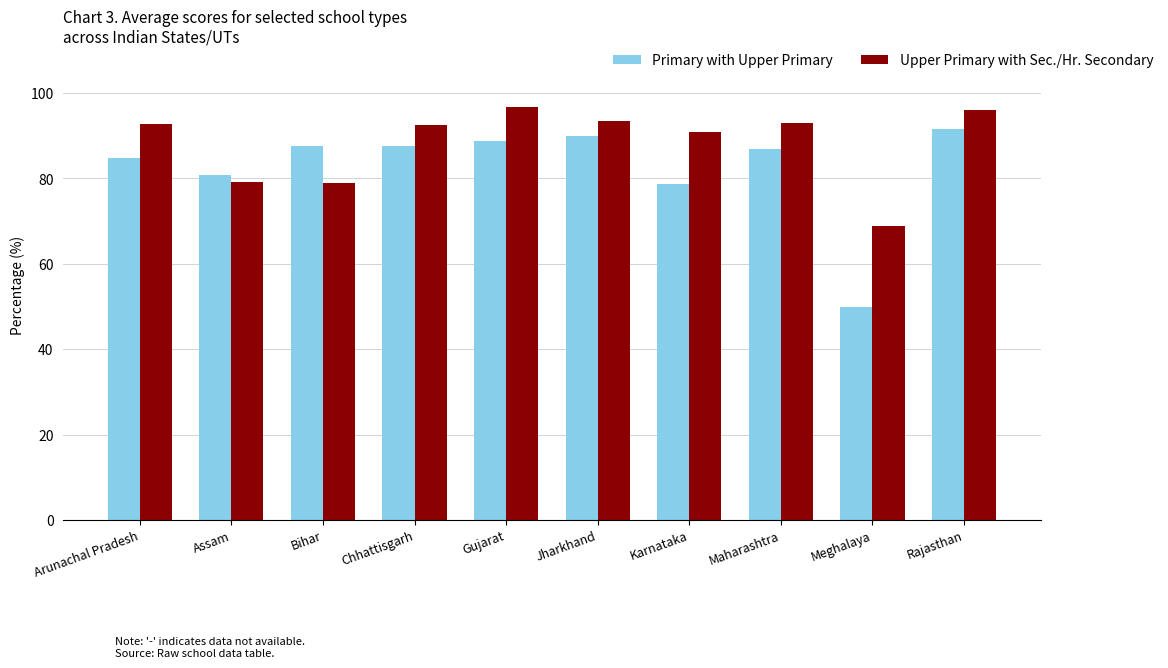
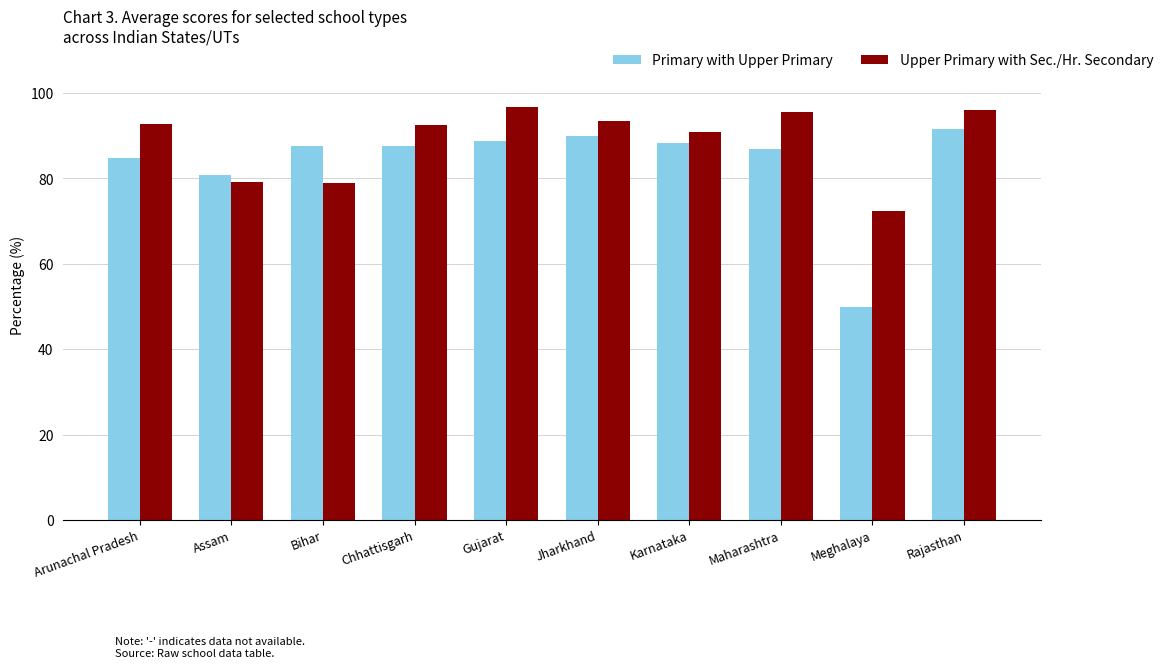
  {
    "Primary with Upper Primary": {
      "Arunachal Pradesh": 85,
      "Assam": 81,
      "Bihar": 88,
      "Chhattisgarh": 88,
      "Gujarat": 89,
      "Jharkhand": 90,
-     "Karnataka": 79,
+     "Karnataka": 88,
      "Maharashtra": 87,
      "Meghalaya": 50,
      "Rajasthan": 92
    },
    "Upper Primary with Sec./Hr. Secondary": {
      "Arunachal Pradesh": 93,
      "Assam": 79,
      "Bihar": 79,
      "Chhattisgarh": 93,
      "Gujarat": 97,
      "Jharkhand": 94,
      "Karnataka": 91,
-     "Maharashtra": 93,
-     "Meghalaya": 69,
+     "Maharashtra": 96,
+     "Meghalaya": 72,
      "Rajasthan": 96
    }
  }
